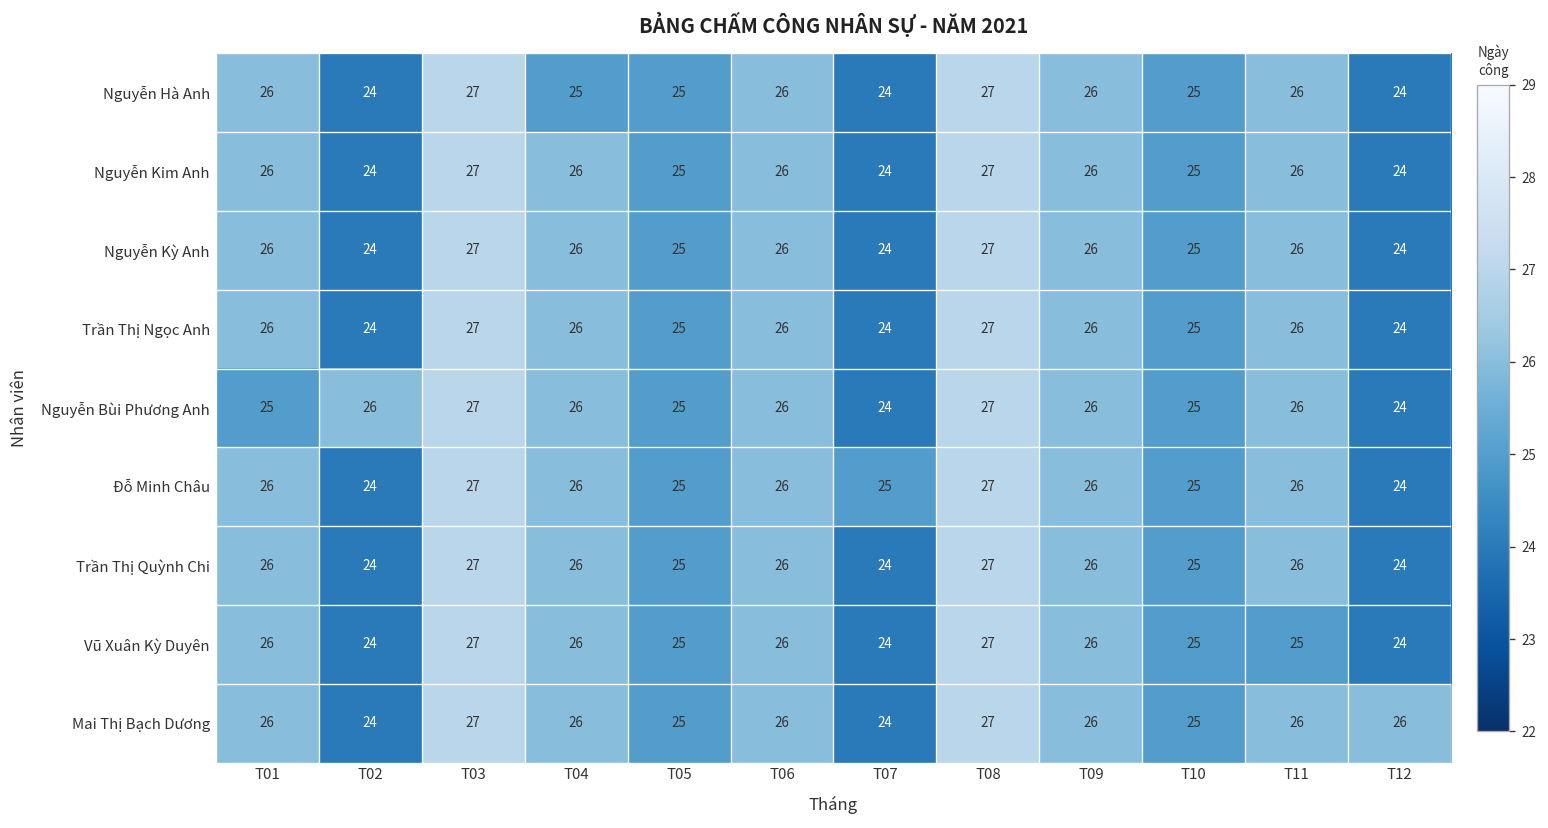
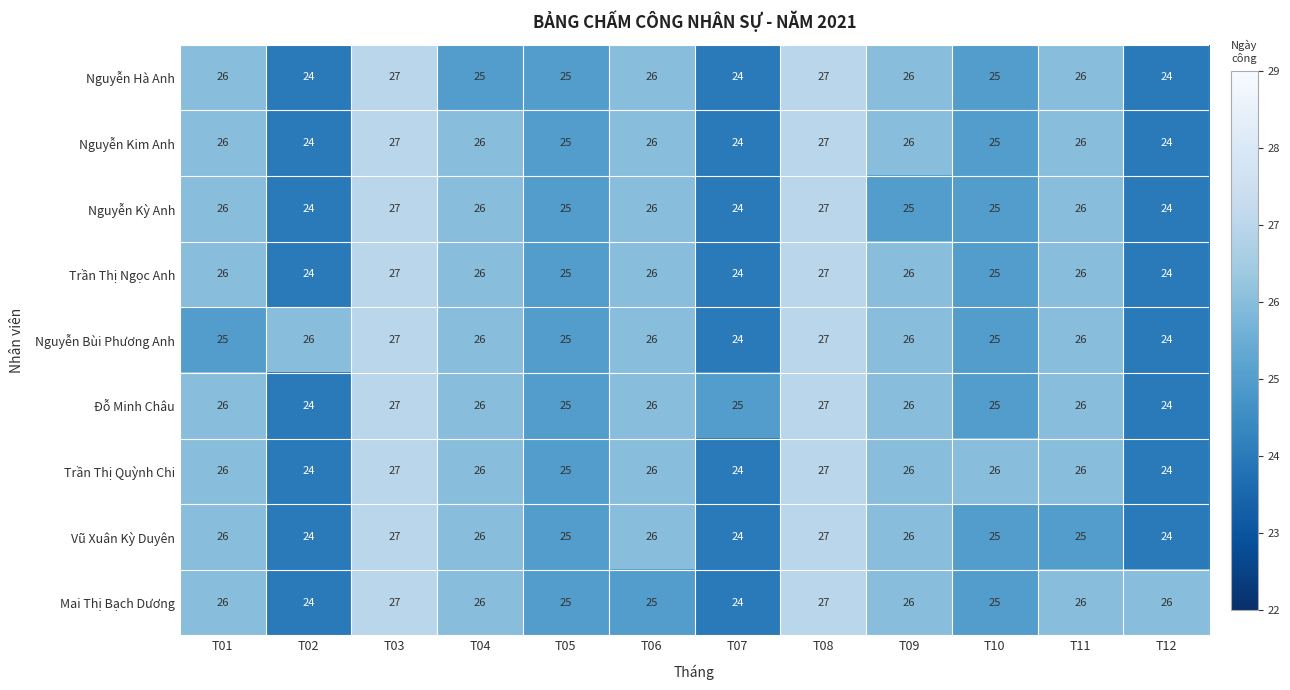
  {
    "Nguyễn Hà Anh": {
      "T01": 26,
      "T02": 24,
      "T03": 27,
      "T04": 25,
      "T05": 25,
      "T06": 26,
      "T07": 24,
      "T08": 27,
      "T09": 26,
      "T10": 25,
      "T11": 26,
      "T12": 24
    },
    "Nguyễn Kim Anh": {
      "T01": 26,
      "T02": 24,
      "T03": 27,
      "T04": 26,
      "T05": 25,
      "T06": 26,
      "T07": 24,
      "T08": 27,
      "T09": 26,
      "T10": 25,
      "T11": 26,
      "T12": 24
    },
    "Nguyễn Kỳ Anh": {
      "T01": 26,
      "T02": 24,
      "T03": 27,
      "T04": 26,
      "T05": 25,
      "T06": 26,
      "T07": 24,
      "T08": 27,
-     "T09": 26,
+     "T09": 25,
      "T10": 25,
      "T11": 26,
      "T12": 24
    },
    "Trần Thị Ngọc Anh": {
      "T01": 26,
      "T02": 24,
      "T03": 27,
      "T04": 26,
      "T05": 25,
      "T06": 26,
      "T07": 24,
      "T08": 27,
      "T09": 26,
      "T10": 25,
      "T11": 26,
      "T12": 24
    },
    "Nguyễn Bùi Phương Anh": {
      "T01": 25,
      "T02": 26,
      "T03": 27,
      "T04": 26,
      "T05": 25,
      "T06": 26,
      "T07": 24,
      "T08": 27,
      "T09": 26,
      "T10": 25,
      "T11": 26,
      "T12": 24
    },
    "Đỗ Minh Châu": {
      "T01": 26,
      "T02": 24,
      "T03": 27,
      "T04": 26,
      "T05": 25,
      "T06": 26,
      "T07": 25,
      "T08": 27,
      "T09": 26,
      "T10": 25,
      "T11": 26,
      "T12": 24
    },
    "Trần Thị Quỳnh Chi": {
      "T01": 26,
      "T02": 24,
      "T03": 27,
      "T04": 26,
      "T05": 25,
      "T06": 26,
      "T07": 24,
      "T08": 27,
      "T09": 26,
-     "T10": 25,
+     "T10": 26,
      "T11": 26,
      "T12": 24
    },
    "Vũ Xuân Kỳ Duyên": {
      "T01": 26,
      "T02": 24,
      "T03": 27,
      "T04": 26,
      "T05": 25,
      "T06": 26,
      "T07": 24,
      "T08": 27,
      "T09": 26,
      "T10": 25,
      "T11": 25,
      "T12": 24
    },
    "Mai Thị Bạch Dương": {
      "T01": 26,
      "T02": 24,
      "T03": 27,
      "T04": 26,
      "T05": 25,
-     "T06": 26,
+     "T06": 25,
      "T07": 24,
      "T08": 27,
      "T09": 26,
      "T10": 25,
      "T11": 26,
      "T12": 26
    }
  }
